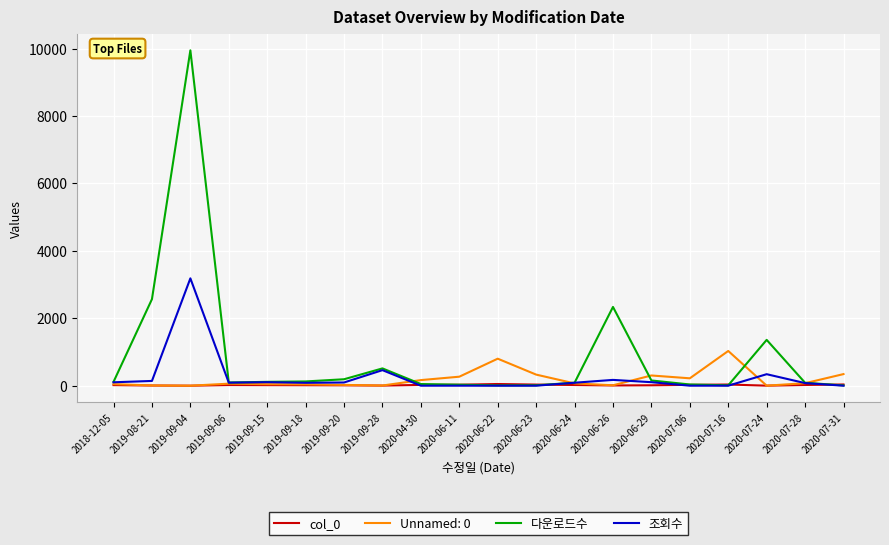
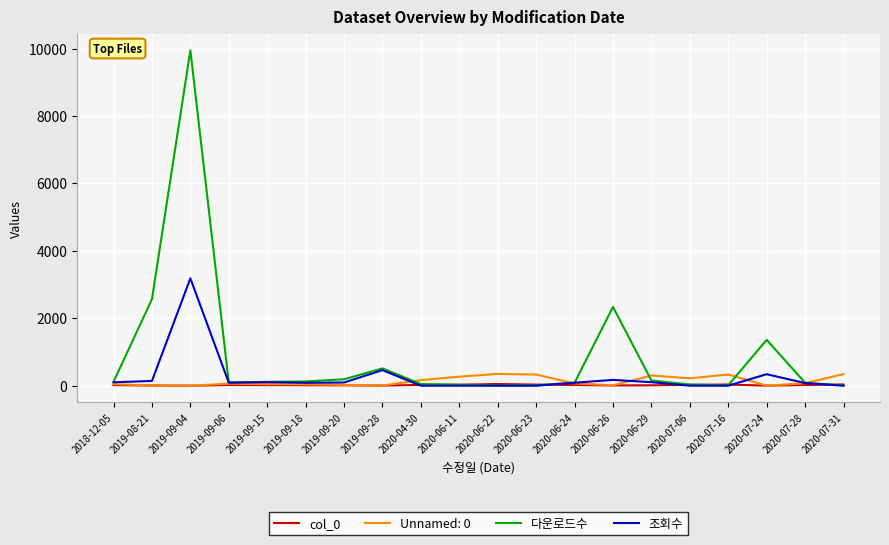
  {
    "col_0": {
      "2020-06-29": 0
    },
    "Unnamed: 0": {
      "2020-04-30": 200,
      "2020-06-11": 300,
-     "2020-06-22": 800,
+     "2020-06-22": 400,
      "2020-06-23": 300,
      "2020-06-29": 300,
      "2020-07-06": 200,
-     "2020-07-16": 1000,
+     "2020-07-16": 300,
      "2020-07-31": 300
    },
    "다운로드수": {
      "2019-08-21": 2600,
      "2019-09-04": 9900,
      "2019-09-20": 200,
      "2020-06-26": 2300,
      "2020-07-24": 1400
    },
    "조회수": {
      "2019-08-21": 100,
      "2019-09-04": 3200,
      "2020-06-26": 200,
      "2020-07-24": 300
    }
  }
